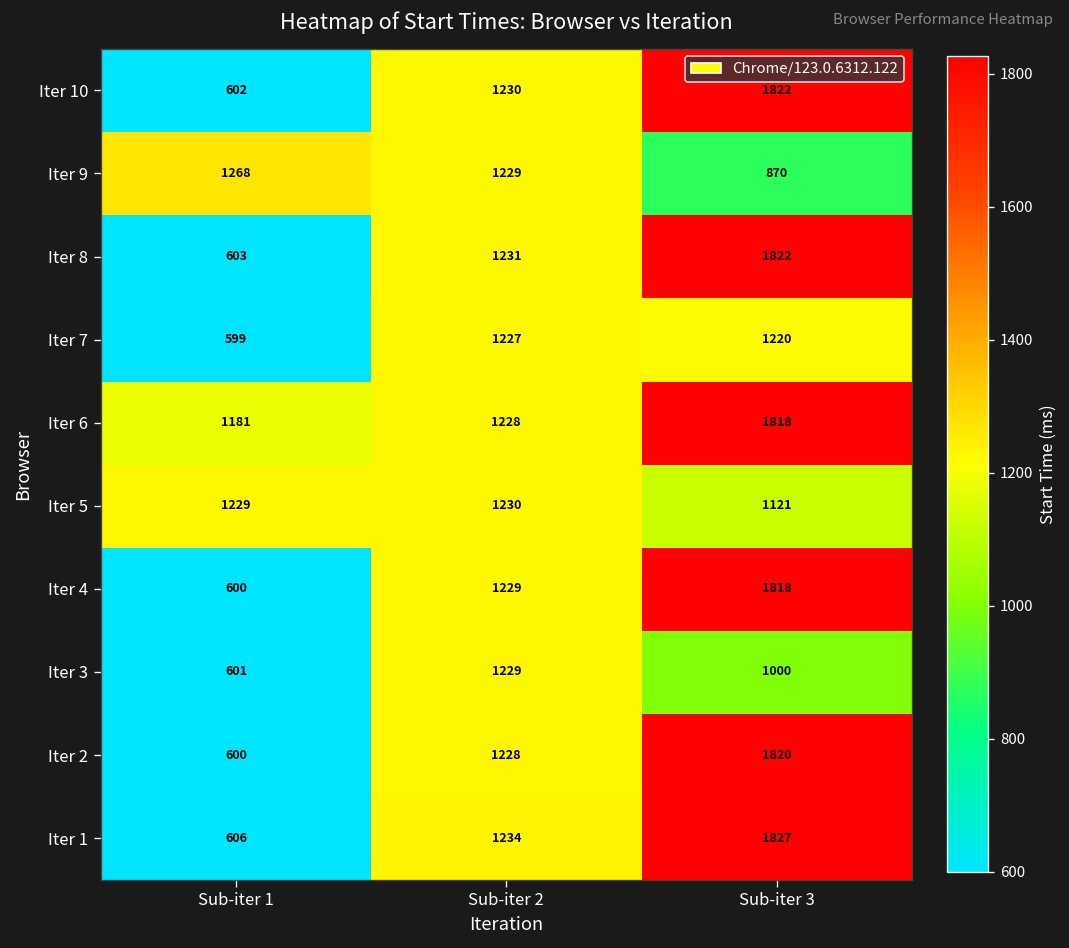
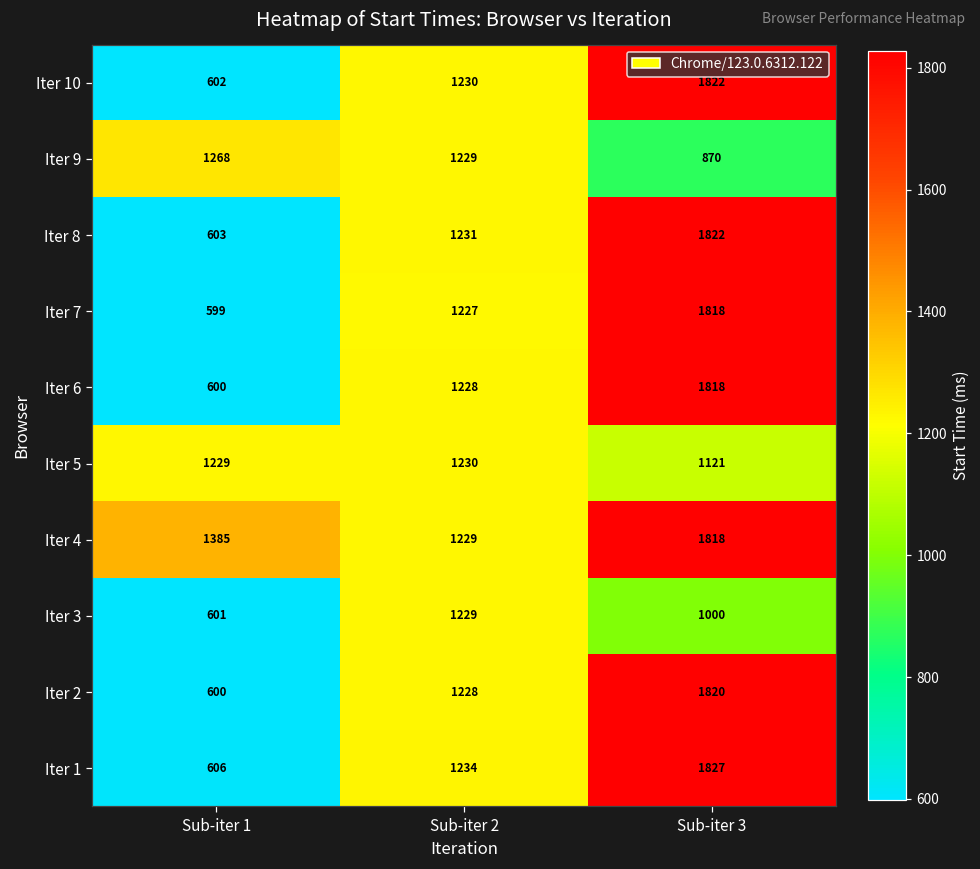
  {
    "Iter 10": {
      "Sub-iter 1": 602,
      "Sub-iter 2": 1230,
      "Sub-iter 3": 1822
    },
    "Iter 9": {
      "Sub-iter 1": 1268,
      "Sub-iter 2": 1229,
      "Sub-iter 3": 870
    },
    "Iter 8": {
      "Sub-iter 1": 603,
      "Sub-iter 2": 1231,
      "Sub-iter 3": 1822
    },
    "Iter 7": {
      "Sub-iter 1": 599,
      "Sub-iter 2": 1227,
-     "Sub-iter 3": 1220
+     "Sub-iter 3": 1818
    },
    "Iter 6": {
-     "Sub-iter 1": 1181,
+     "Sub-iter 1": 600,
      "Sub-iter 2": 1228,
      "Sub-iter 3": 1818
    },
    "Iter 5": {
      "Sub-iter 1": 1229,
      "Sub-iter 2": 1230,
      "Sub-iter 3": 1121
    },
    "Iter 4": {
-     "Sub-iter 1": 600,
+     "Sub-iter 1": 1385,
      "Sub-iter 2": 1229,
      "Sub-iter 3": 1818
    },
    "Iter 3": {
      "Sub-iter 1": 601,
      "Sub-iter 2": 1229,
      "Sub-iter 3": 1000
    },
    "Iter 2": {
      "Sub-iter 1": 600,
      "Sub-iter 2": 1228,
      "Sub-iter 3": 1820
    },
    "Iter 1": {
      "Sub-iter 1": 606,
      "Sub-iter 2": 1234,
      "Sub-iter 3": 1827
    }
  }
